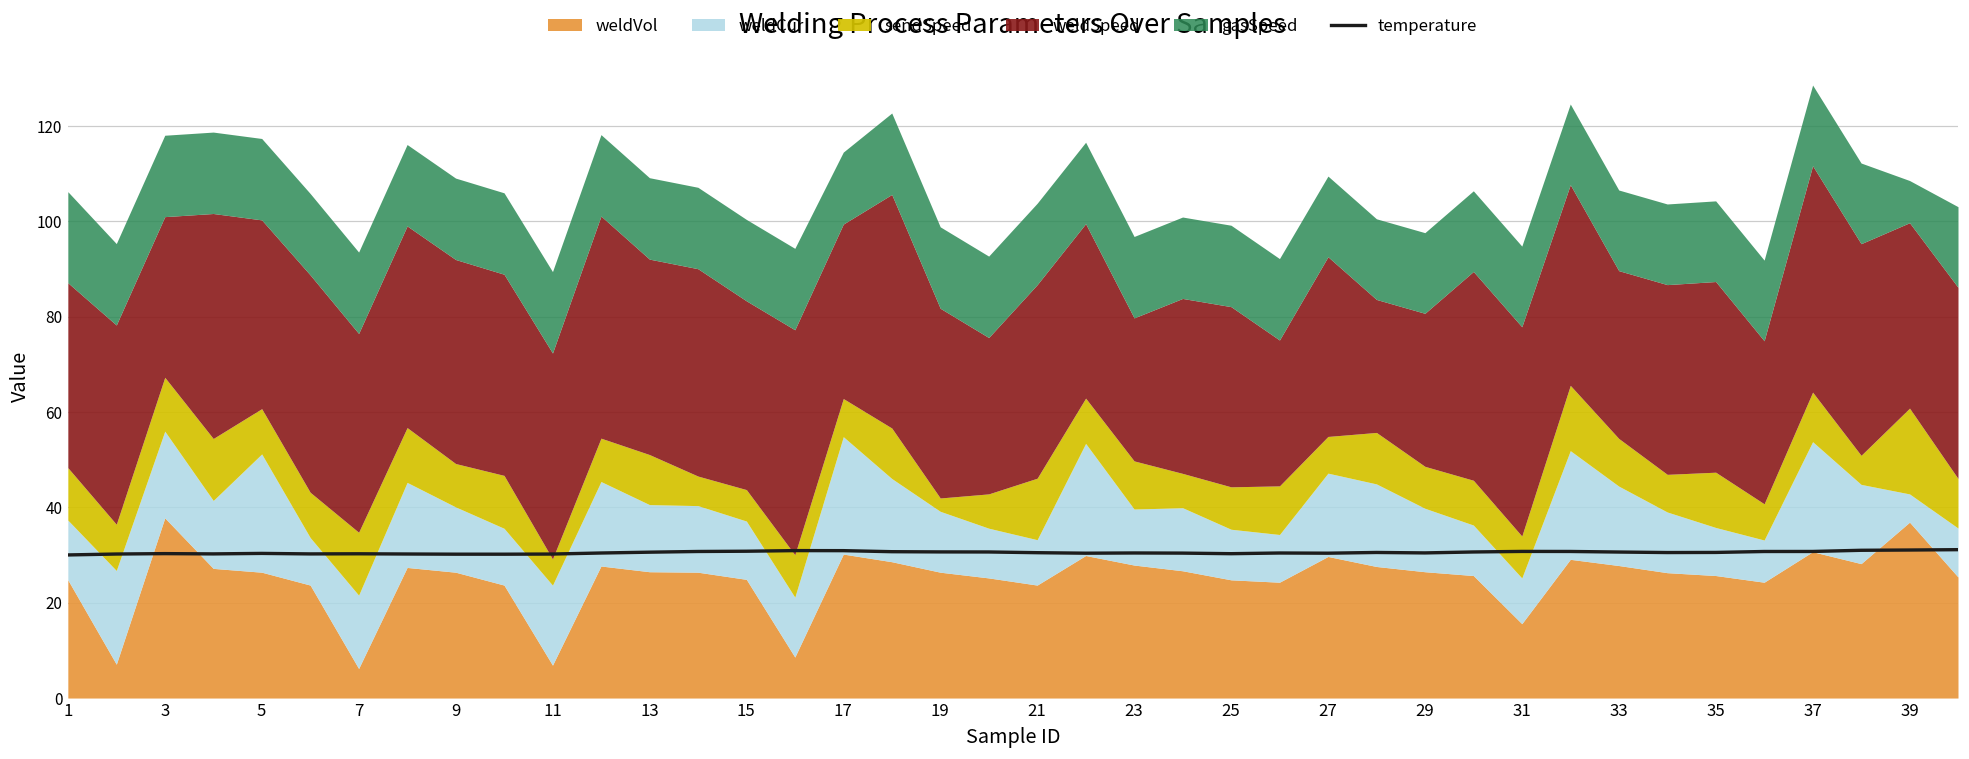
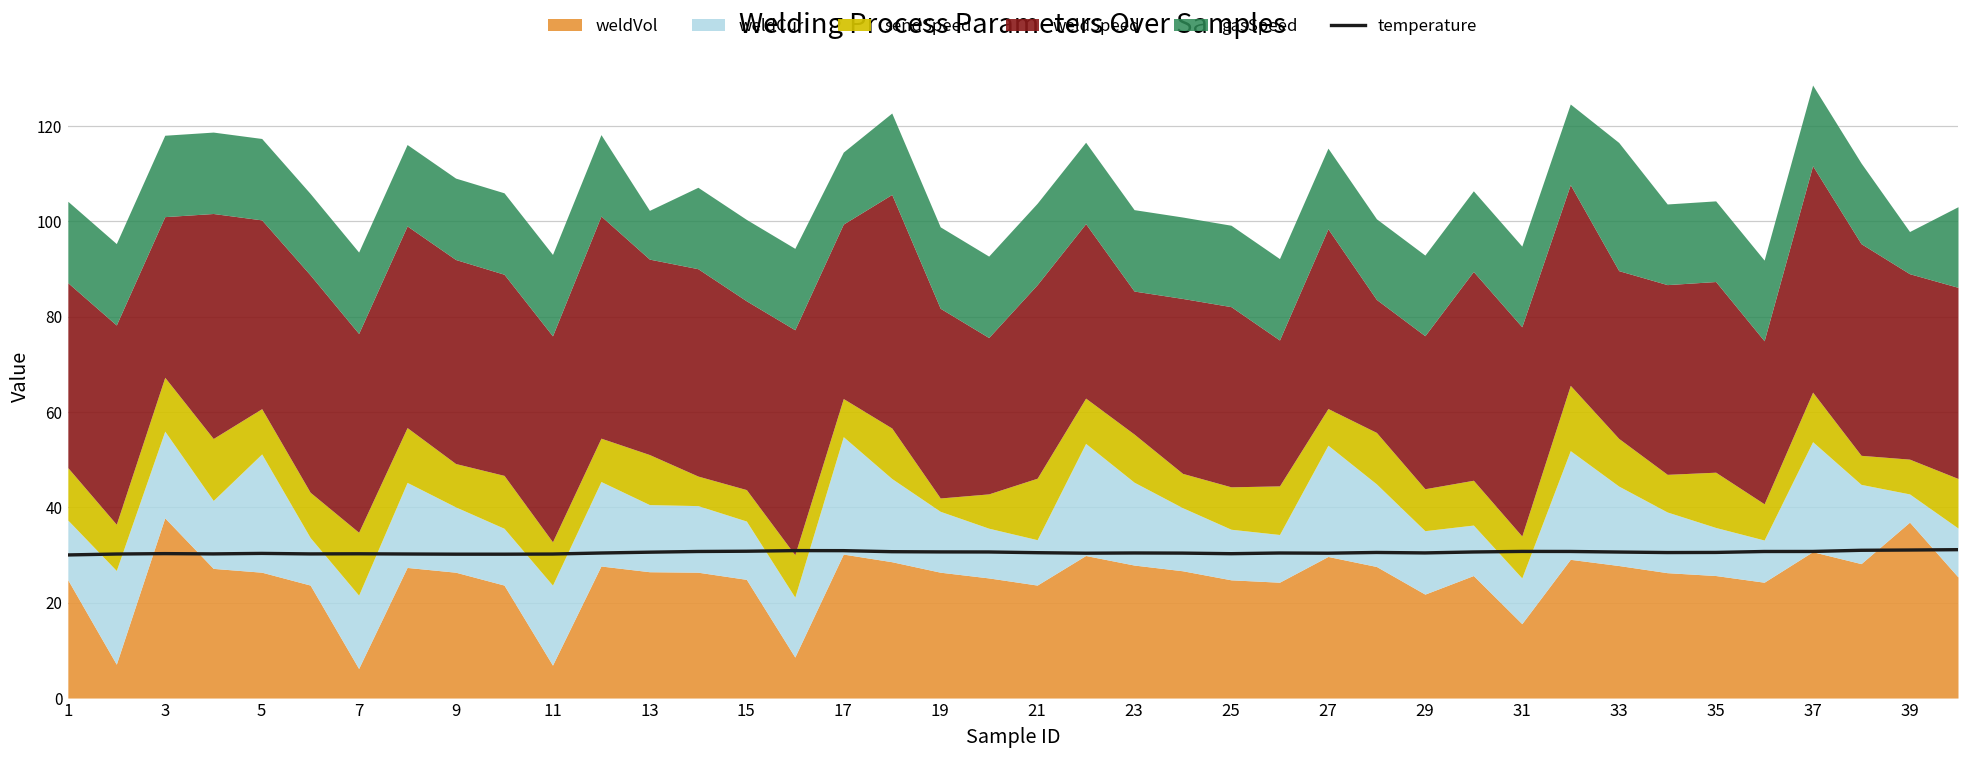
  {
    "temperature": {
      "1": 30,
      "3": 30,
      "5": 30,
      "7": 30,
      "9": 30,
      "11": 30,
      "13": 31,
      "15": 31,
      "17": 31,
      "19": 31,
      "21": 30,
      "23": 30,
      "25": 30,
      "27": 30,
      "29": 30,
      "31": 31,
      "33": 31,
      "35": 31,
      "39": 31
    },
    "weldVol": {
      "1": 25,
      "3": 38,
      "5": 26,
      "7": 6,
      "9": 26,
      "11": 7,
      "13": 27,
      "15": 25,
      "17": 30,
      "19": 26,
      "21": 24,
      "23": 28,
      "25": 25,
      "27": 30,
-     "29": 27,
+     "29": 22,
      "31": 16,
      "33": 28,
      "35": 26,
      "39": 37
    },
    "weldCur": {
      "1": 13,
      "3": 18,
      "5": 25,
      "7": 15,
      "9": 14,
      "11": 17,
      "13": 14,
      "15": 12,
      "17": 25,
      "19": 13,
      "21": 10,
-     "23": 12,
+     "23": 17,
      "25": 11,
-     "27": 17,
+     "27": 23,
      "29": 13,
      "31": 10,
      "33": 17,
      "35": 10,
      "37": 23,
      "39": 6
    },
    "sendSpeed": {
      "1": 11,
      "3": 11,
      "5": 10,
      "7": 13,
      "9": 9,
-     "11": 6,
+     "11": 9,
      "13": 11,
      "15": 7,
      "17": 8,
      "19": 3,
      "21": 13,
      "23": 10,
      "25": 9,
      "27": 8,
      "29": 9,
      "31": 9,
      "33": 10,
      "35": 12,
      "37": 10,
-     "39": 18
+     "39": 7
    },
    "weldSpeed": {
      "1": 39,
      "3": 34,
      "5": 40,
      "7": 42,
      "9": 43,
      "11": 43,
      "13": 41,
      "15": 40,
      "17": 37,
      "19": 40,
      "21": 41,
      "23": 30,
      "25": 38,
      "27": 38,
      "29": 32,
      "31": 44,
      "33": 35,
      "35": 40,
      "37": 48,
      "39": 39
    },
    "gasSpeed": {
-     "1": 19,
+     "1": 17,
      "3": 17,
      "5": 17,
      "7": 17,
      "9": 17,
      "11": 17,
-     "13": 17,
+     "13": 10,
      "15": 17,
      "17": 15,
      "19": 17,
      "21": 17,
      "23": 17,
      "25": 17,
      "27": 17,
      "29": 17,
      "31": 17,
-     "33": 17,
+     "33": 27,
      "35": 17,
      "37": 17,
      "39": 9
    }
  }
